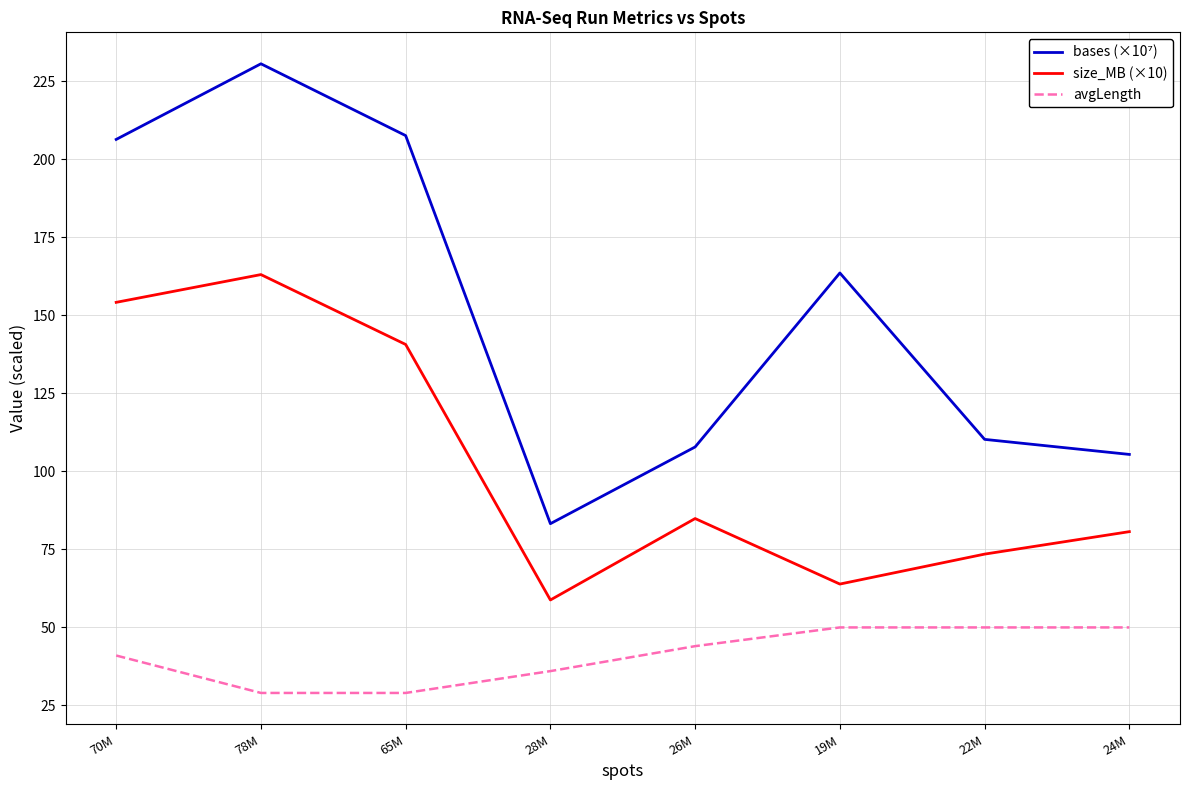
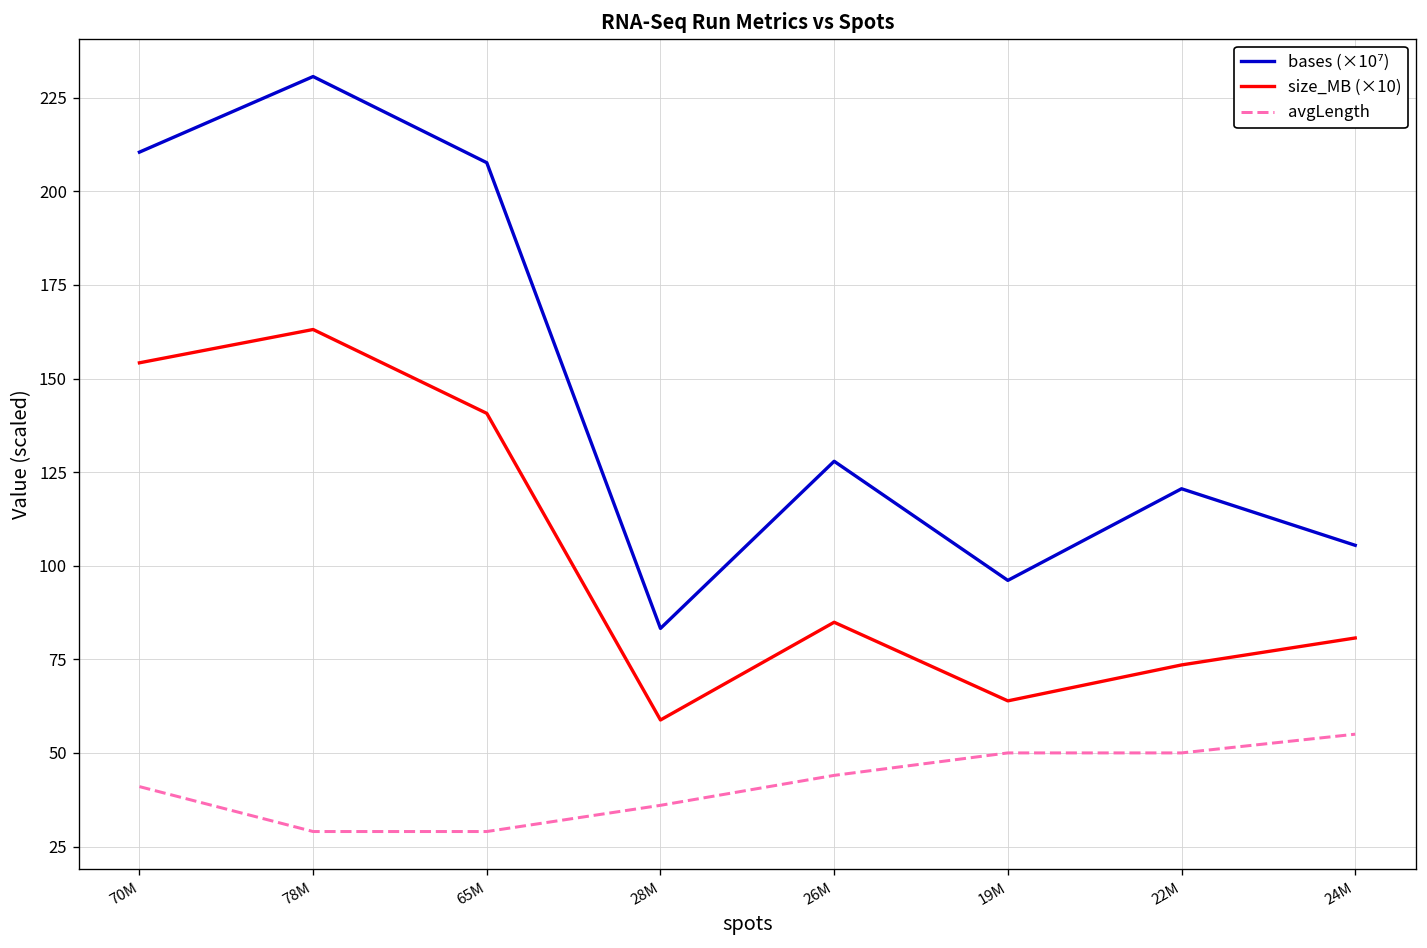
  {
    "bases (×10⁷)": {
-     "70M": 206,
+     "70M": 210,
      "78M": 231,
      "65M": 208,
      "28M": 83,
-     "26M": 108,
-     "19M": 164,
-     "22M": 110,
+     "26M": 128,
+     "19M": 96,
+     "22M": 121,
      "24M": 105
    },
    "size_MB (×10)": {
      "70M": 154,
      "78M": 163,
      "65M": 141,
      "28M": 59,
      "26M": 85,
      "19M": 64,
      "22M": 74,
      "24M": 81
    },
    "avgLength": {
      "70M": 41,
      "78M": 29,
      "65M": 29,
      "28M": 36,
      "26M": 44,
      "19M": 50,
      "22M": 50,
-     "24M": 50
+     "24M": 55
    }
  }
